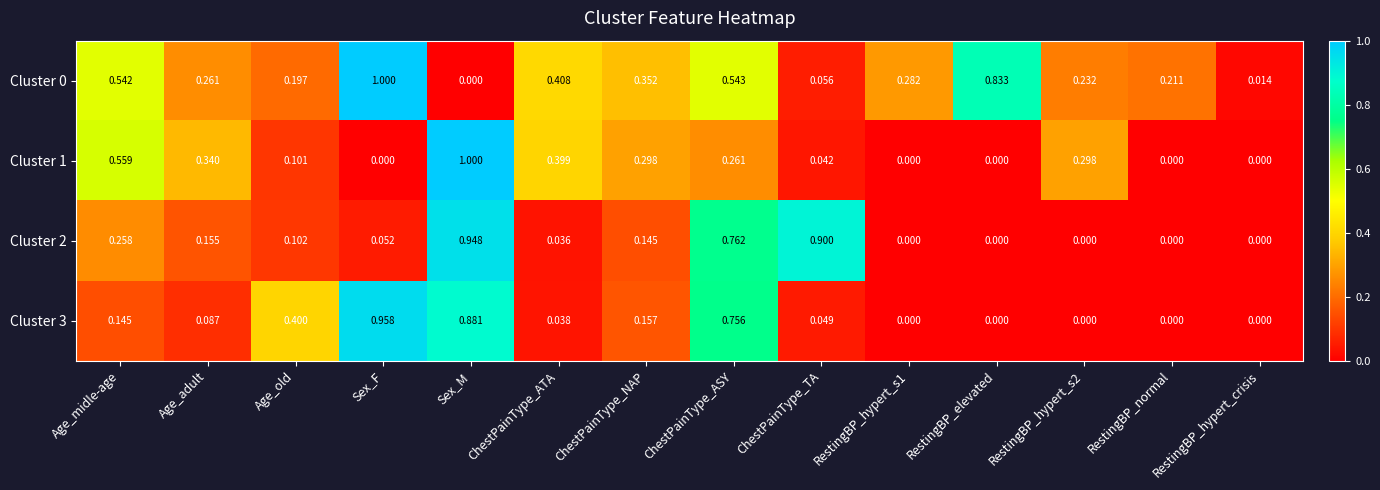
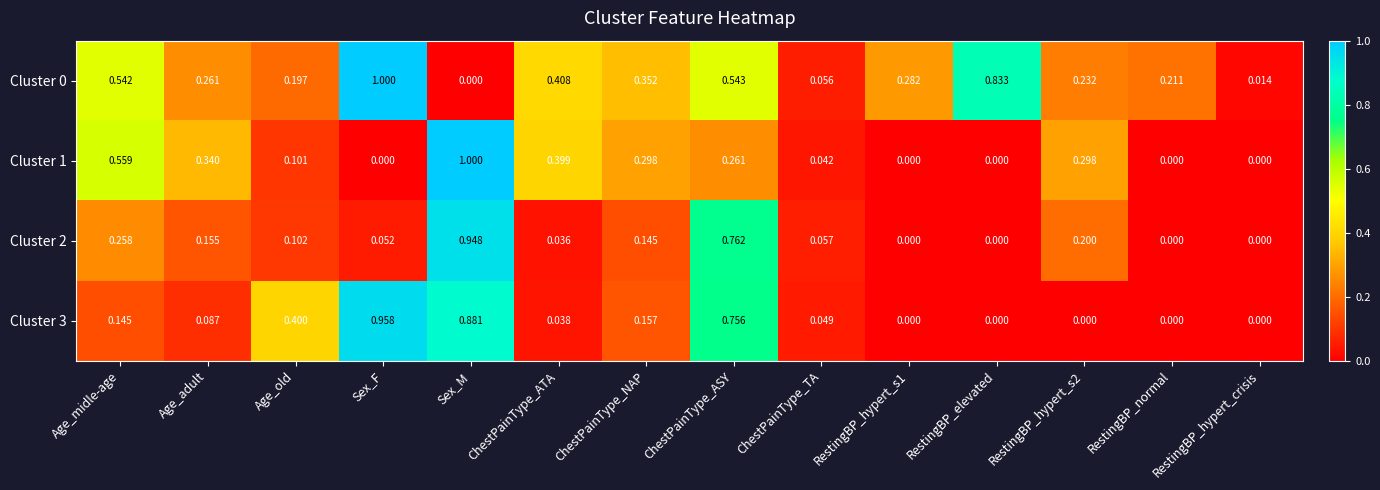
  {
    "Cluster 0": {
      "Age_midle-age": 0.542,
      "Age_adult": 0.261,
      "Age_old": 0.197,
      "Sex_F": 1.000,
      "Sex_M": 0.000,
      "ChestPainType_ATA": 0.408,
      "ChestPainType_NAP": 0.352,
      "ChestPainType_ASY": 0.543,
      "ChestPainType_TA": 0.056,
      "RestingBP_hypert_s1": 0.282,
      "RestingBP_elevated": 0.833,
      "RestingBP_hypert_s2": 0.232,
      "RestingBP_normal": 0.211,
      "RestingBP_hypert_crisis": 0.014
    },
    "Cluster 1": {
      "Age_midle-age": 0.559,
      "Age_adult": 0.340,
      "Age_old": 0.101,
      "Sex_F": 0.000,
      "Sex_M": 1.000,
      "ChestPainType_ATA": 0.399,
      "ChestPainType_NAP": 0.298,
      "ChestPainType_ASY": 0.261,
      "ChestPainType_TA": 0.042,
      "RestingBP_hypert_s1": 0.000,
      "RestingBP_elevated": 0.000,
      "RestingBP_hypert_s2": 0.298,
      "RestingBP_normal": 0.000,
      "RestingBP_hypert_crisis": 0.000
    },
    "Cluster 2": {
      "Age_midle-age": 0.258,
      "Age_adult": 0.155,
      "Age_old": 0.102,
      "Sex_F": 0.052,
      "Sex_M": 0.948,
      "ChestPainType_ATA": 0.036,
      "ChestPainType_NAP": 0.145,
      "ChestPainType_ASY": 0.762,
-     "ChestPainType_TA": 0.900,
+     "ChestPainType_TA": 0.057,
      "RestingBP_hypert_s1": 0.000,
      "RestingBP_elevated": 0.000,
-     "RestingBP_hypert_s2": 0.000,
+     "RestingBP_hypert_s2": 0.200,
      "RestingBP_normal": 0.000,
      "RestingBP_hypert_crisis": 0.000
    },
    "Cluster 3": {
      "Age_midle-age": 0.145,
      "Age_adult": 0.087,
      "Age_old": 0.400,
      "Sex_F": 0.958,
      "Sex_M": 0.881,
      "ChestPainType_ATA": 0.038,
      "ChestPainType_NAP": 0.157,
      "ChestPainType_ASY": 0.756,
      "ChestPainType_TA": 0.049,
      "RestingBP_hypert_s1": 0.000,
      "RestingBP_elevated": 0.000,
      "RestingBP_hypert_s2": 0.000,
      "RestingBP_normal": 0.000,
      "RestingBP_hypert_crisis": 0.000
    }
  }
